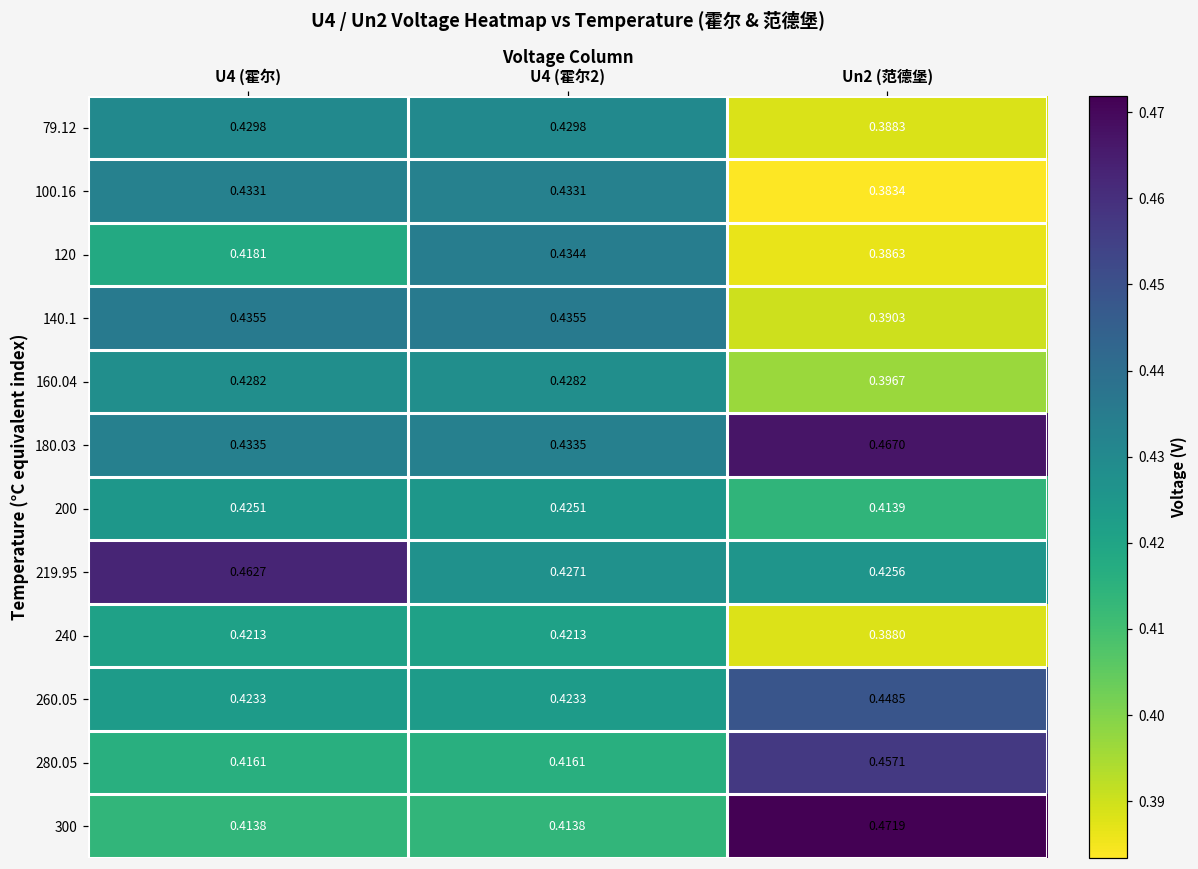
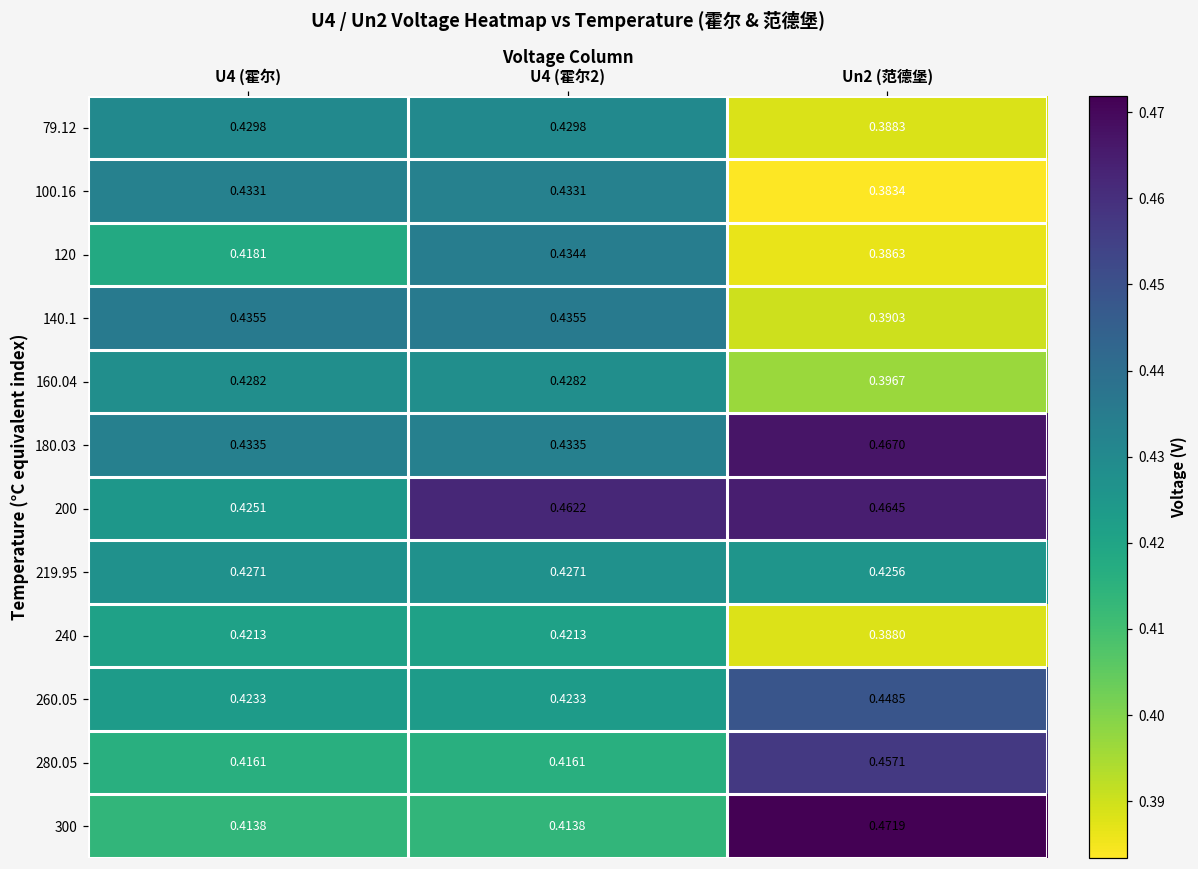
  {
    "79.12": {
      "U4 (霍尔)": 0.4298,
      "U4 (霍尔2)": 0.4298,
      "Un2 (范德堡)": 0.3883
    },
    "100.16": {
      "U4 (霍尔)": 0.4331,
      "U4 (霍尔2)": 0.4331,
      "Un2 (范德堡)": 0.3834
    },
    "120": {
      "U4 (霍尔)": 0.4181,
      "U4 (霍尔2)": 0.4344,
      "Un2 (范德堡)": 0.3863
    },
    "140.1": {
      "U4 (霍尔)": 0.4355,
      "U4 (霍尔2)": 0.4355,
      "Un2 (范德堡)": 0.3903
    },
    "160.04": {
      "U4 (霍尔)": 0.4282,
      "U4 (霍尔2)": 0.4282,
      "Un2 (范德堡)": 0.3967
    },
    "180.03": {
      "U4 (霍尔)": 0.4335,
      "U4 (霍尔2)": 0.4335,
      "Un2 (范德堡)": 0.4670
    },
    "200": {
      "U4 (霍尔)": 0.4251,
-     "U4 (霍尔2)": 0.4251,
-     "Un2 (范德堡)": 0.4139
+     "U4 (霍尔2)": 0.4622,
+     "Un2 (范德堡)": 0.4645
    },
    "219.95": {
-     "U4 (霍尔)": 0.4627,
+     "U4 (霍尔)": 0.4271,
      "U4 (霍尔2)": 0.4271,
      "Un2 (范德堡)": 0.4256
    },
    "240": {
      "U4 (霍尔)": 0.4213,
      "U4 (霍尔2)": 0.4213,
      "Un2 (范德堡)": 0.3880
    },
    "260.05": {
      "U4 (霍尔)": 0.4233,
      "U4 (霍尔2)": 0.4233,
      "Un2 (范德堡)": 0.4485
    },
    "280.05": {
      "U4 (霍尔)": 0.4161,
      "U4 (霍尔2)": 0.4161,
      "Un2 (范德堡)": 0.4571
    },
    "300": {
      "U4 (霍尔)": 0.4138,
      "U4 (霍尔2)": 0.4138,
      "Un2 (范德堡)": 0.4719
    }
  }
